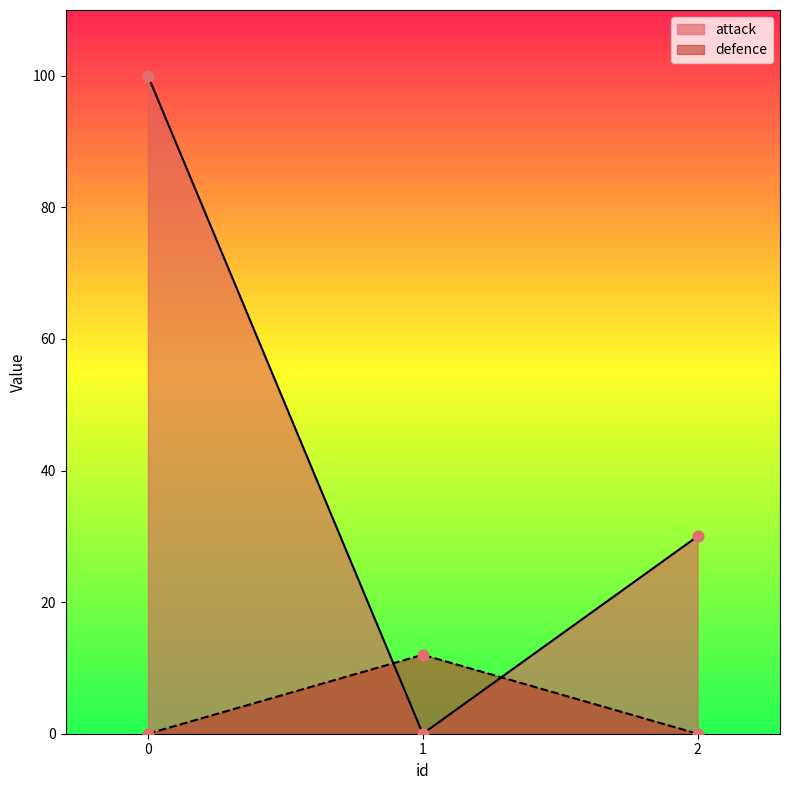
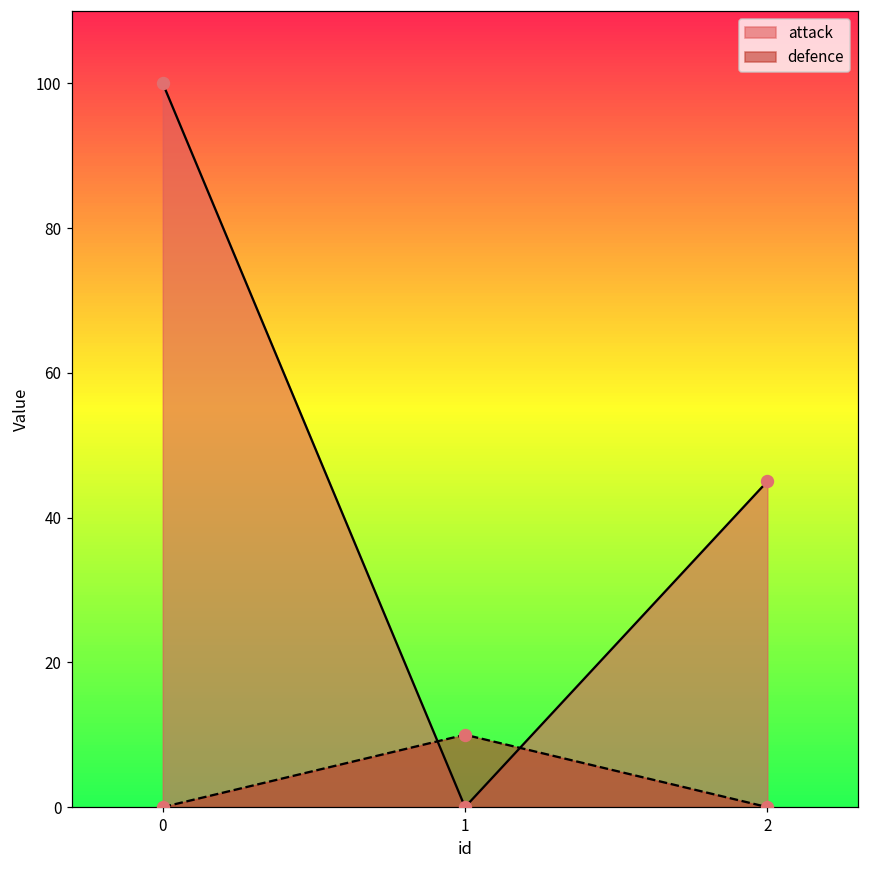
  {
    "attack": {
      "0": 100,
      "1": 0,
-     "2": 30
+     "2": 45
    },
    "defence": {
      "0": 0,
-     "1": 12,
+     "1": 10,
      "2": 0
    }
  }
